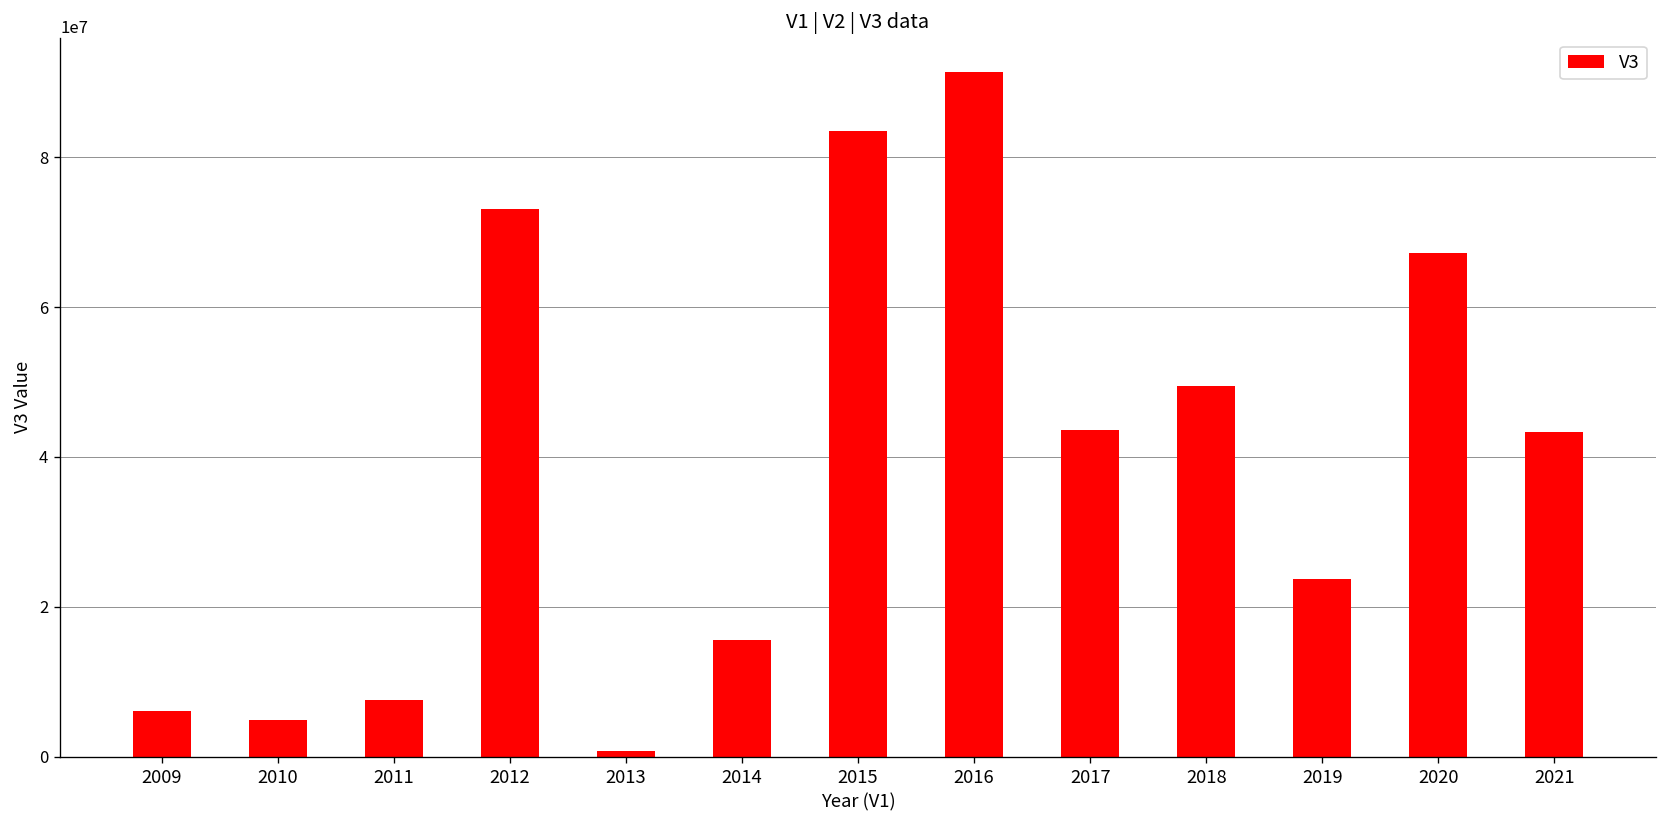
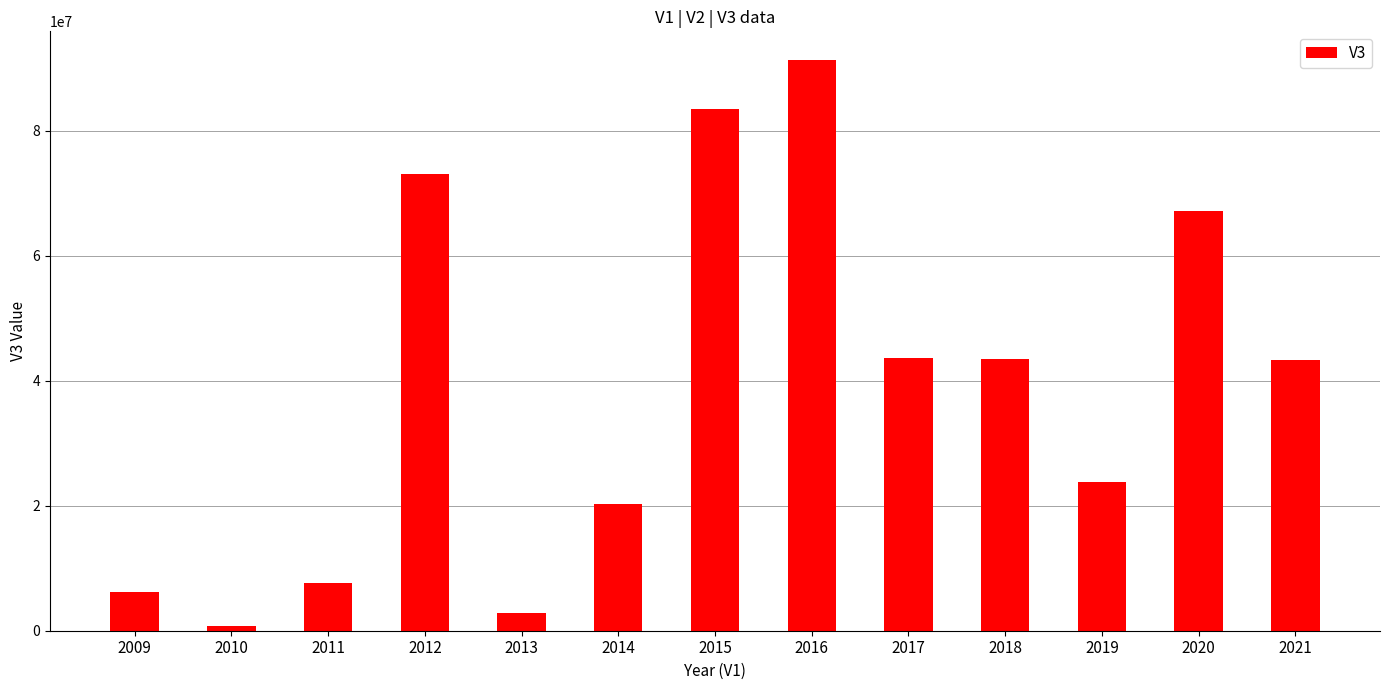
  {
    "2009": 6000000,
-   "2010": 5000000,
+   "2010": 1000000,
    "2011": 8000000,
    "2012": 73000000,
-   "2013": 1000000,
-   "2014": 16000000,
+   "2013": 3000000,
+   "2014": 20000000,
    "2015": 84000000,
    "2016": 91000000,
    "2017": 44000000,
-   "2018": 50000000,
+   "2018": 44000000,
    "2019": 24000000,
    "2020": 67000000,
    "2021": 43000000
  }
